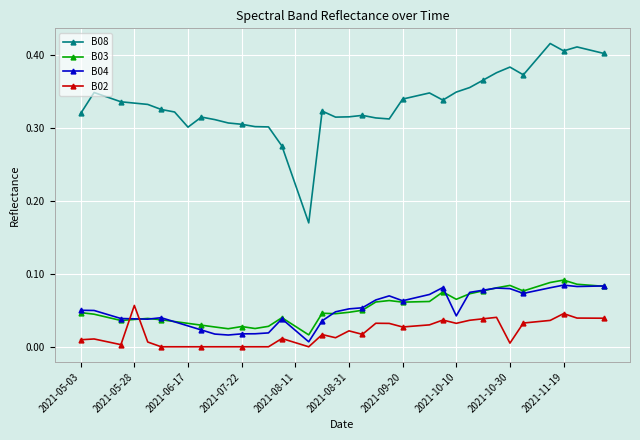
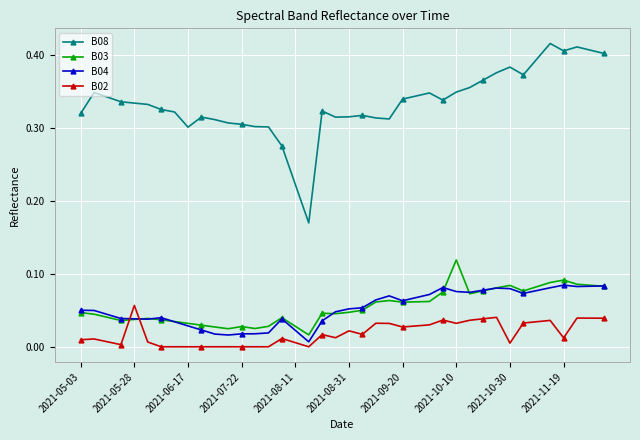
  {
    "B08": {
      "2021-05-03": 0.32,
      "2021-05-28": 0.33,
      "2021-06-17": 0.30,
      "2021-07-22": 0.30,
      "2021-08-11": 0.22,
      "2021-08-31": 0.31,
      "2021-09-20": 0.34,
      "2021-10-10": 0.35,
      "2021-10-30": 0.38,
      "2021-11-19": 0.41
    },
    "B03": {
      "2021-07-22": 0.03,
      "2021-08-11": 0.03,
      "2021-08-31": 0.05,
-     "2021-10-10": 0.07,
+     "2021-10-10": 0.12,
      "2021-10-30": 0.08,
      "2021-11-19": 0.09
    },
    "B04": {
      "2021-07-22": 0.02,
      "2021-08-11": 0.02,
      "2021-08-31": 0.05,
-     "2021-10-10": 0.04,
+     "2021-10-10": 0.08,
      "2021-10-30": 0.08,
      "2021-11-19": 0.08
    },
    "B02": {
      "2021-05-03": 0.01,
      "2021-05-28": 0.06,
      "2021-06-17": 0.00,
      "2021-07-22": 0.00,
      "2021-08-11": 0.01,
      "2021-08-31": 0.02,
      "2021-09-20": 0.03,
      "2021-10-10": 0.03,
      "2021-10-30": 0.01,
-     "2021-11-19": 0.05
+     "2021-11-19": 0.01
    }
  }
